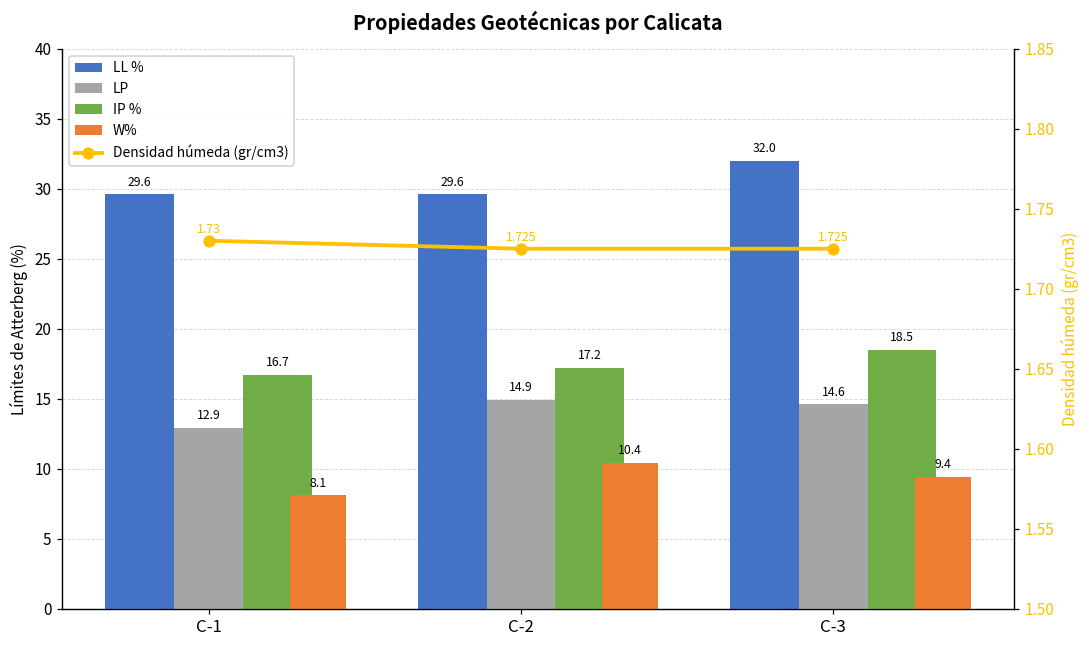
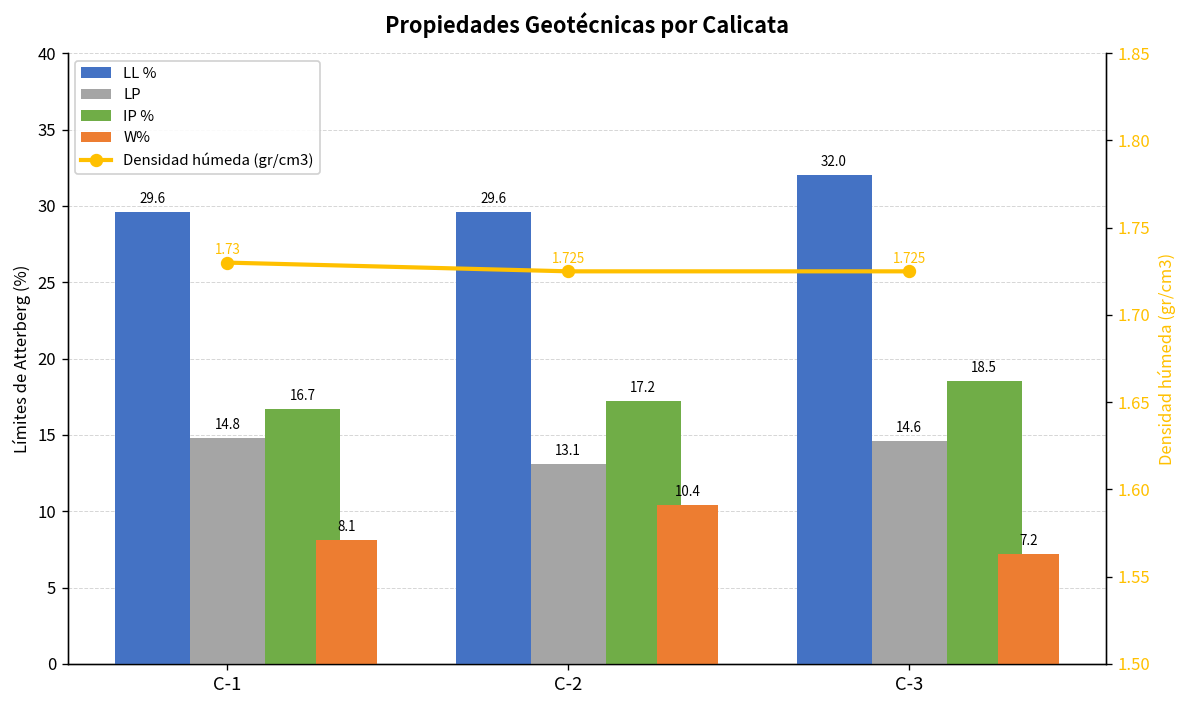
  {
    "LL %": {
      "C-1": 29.6,
      "C-2": 29.6,
      "C-3": 32.0
    },
    "LP": {
-     "C-1": 12.9,
-     "C-2": 14.9,
+     "C-1": 14.8,
+     "C-2": 13.1,
      "C-3": 14.6
    },
    "IP %": {
      "C-1": 16.7,
      "C-2": 17.2,
      "C-3": 18.5
    },
    "W%": {
      "C-1": 8.1,
      "C-2": 10.4,
-     "C-3": 9.4
+     "C-3": 7.2
    },
    "Densidad húmeda (gr/cm3)": {
      "C-1": 1.73,
      "C-2": 1.725,
      "C-3": 1.725
    }
  }
